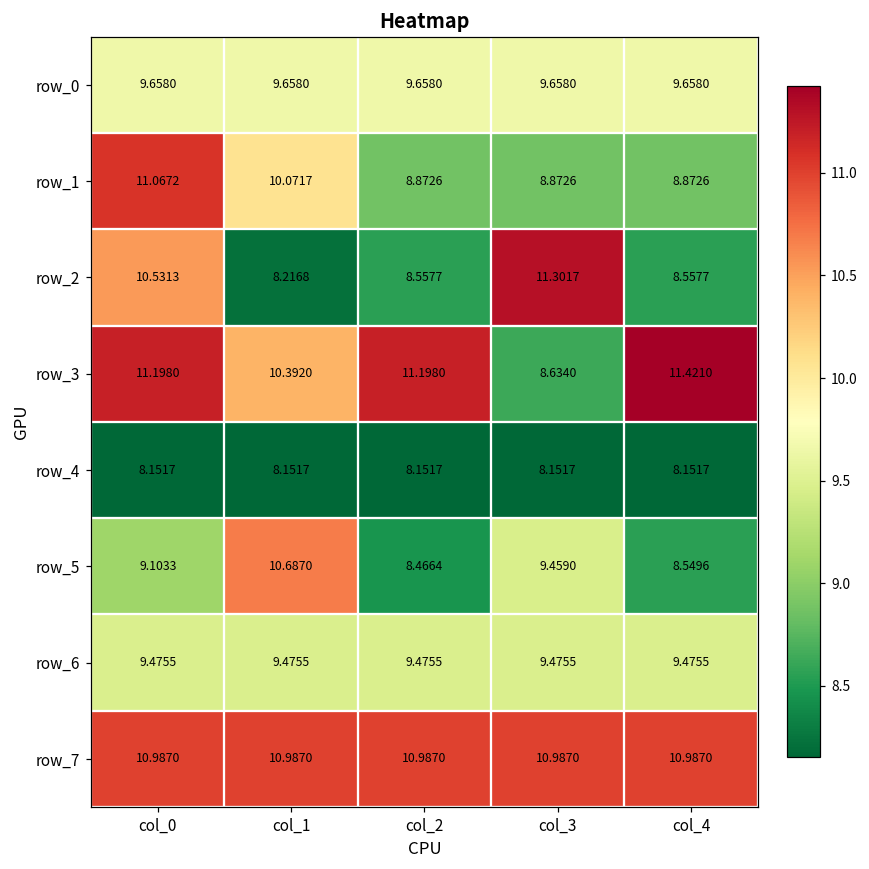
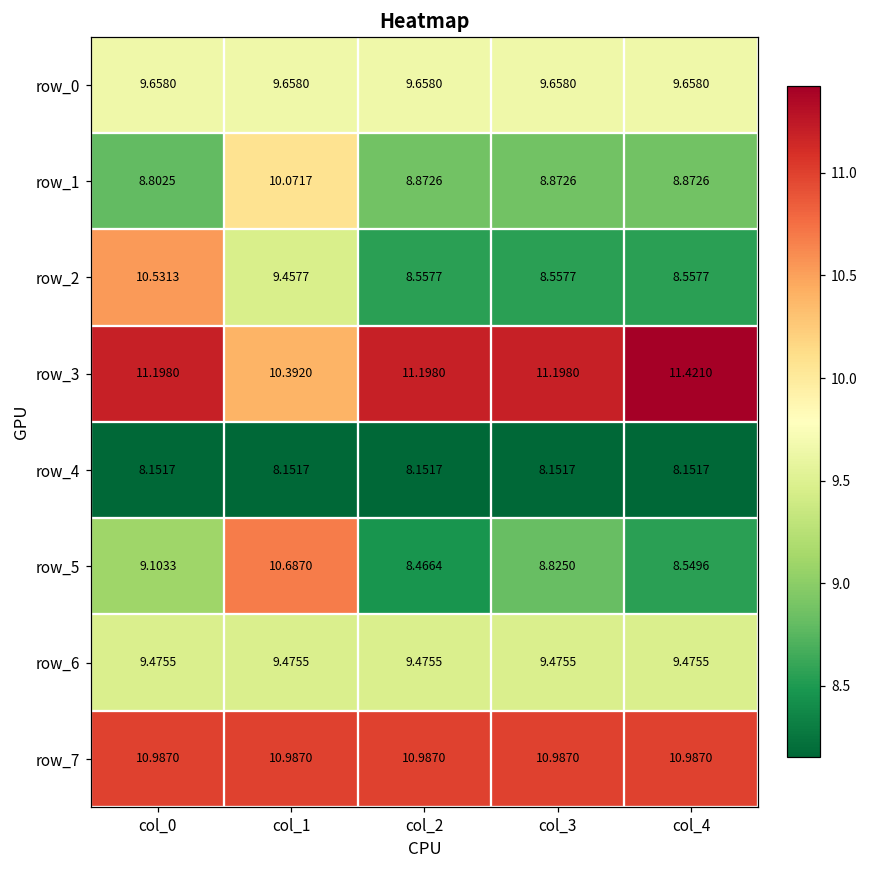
  {
    "row_0": {
      "col_0": 9.6580,
      "col_1": 9.6580,
      "col_2": 9.6580,
      "col_3": 9.6580,
      "col_4": 9.6580
    },
    "row_1": {
-     "col_0": 11.0672,
+     "col_0": 8.8025,
      "col_1": 10.0717,
      "col_2": 8.8726,
      "col_3": 8.8726,
      "col_4": 8.8726
    },
    "row_2": {
      "col_0": 10.5313,
-     "col_1": 8.2168,
+     "col_1": 9.4577,
      "col_2": 8.5577,
-     "col_3": 11.3017,
+     "col_3": 8.5577,
      "col_4": 8.5577
    },
    "row_3": {
      "col_0": 11.1980,
      "col_1": 10.3920,
      "col_2": 11.1980,
-     "col_3": 8.6340,
+     "col_3": 11.1980,
      "col_4": 11.4210
    },
    "row_4": {
      "col_0": 8.1517,
      "col_1": 8.1517,
      "col_2": 8.1517,
      "col_3": 8.1517,
      "col_4": 8.1517
    },
    "row_5": {
      "col_0": 9.1033,
      "col_1": 10.6870,
      "col_2": 8.4664,
-     "col_3": 9.4590,
+     "col_3": 8.8250,
      "col_4": 8.5496
    },
    "row_6": {
      "col_0": 9.4755,
      "col_1": 9.4755,
      "col_2": 9.4755,
      "col_3": 9.4755,
      "col_4": 9.4755
    },
    "row_7": {
      "col_0": 10.9870,
      "col_1": 10.9870,
      "col_2": 10.9870,
      "col_3": 10.9870,
      "col_4": 10.9870
    }
  }
